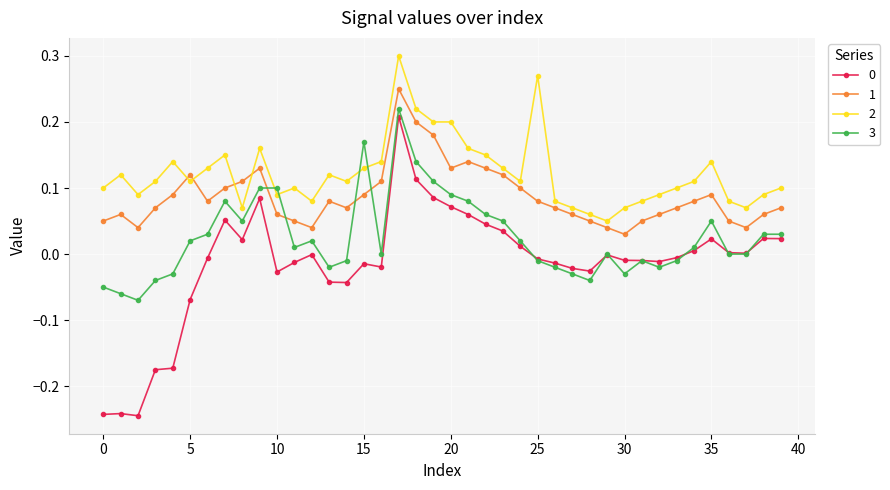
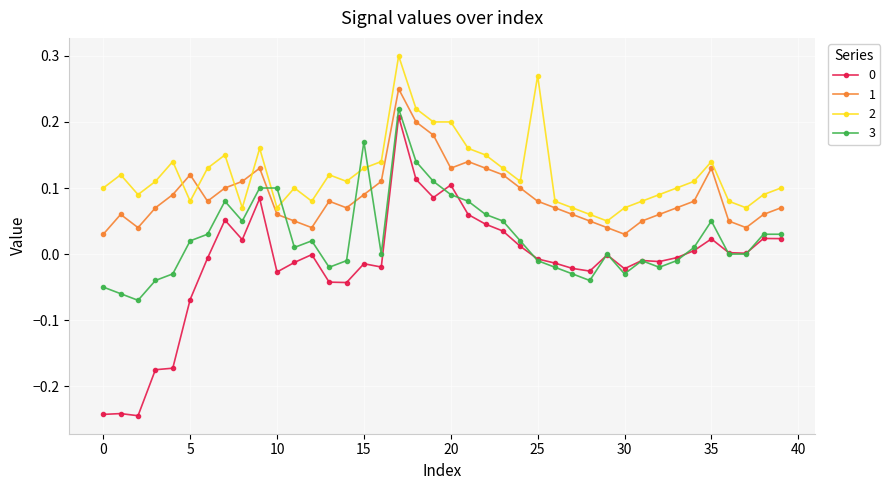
  {
    "0": {
      "0": -0.24,
      "5": -0.07,
      "10": -0.03,
      "15": -0.01,
-     "20": 0.07,
-     "30": -0.01,
+     "20": 0.10,
+     "30": -0.02,
      "35": 0.02
    },
    "1": {
-     "0": 0.05,
+     "0": 0.03,
      "5": 0.12,
      "10": 0.06,
      "15": 0.09,
      "20": 0.13,
      "25": 0.08,
      "30": 0.03,
-     "35": 0.09
+     "35": 0.13
    },
    "2": {
      "0": 0.10,
-     "5": 0.11,
-     "10": 0.09,
+     "5": 0.08,
+     "10": 0.07,
      "15": 0.13,
      "20": 0.20,
      "25": 0.27,
      "30": 0.07,
      "35": 0.14
    },
    "3": {
      "0": -0.05,
      "5": 0.02,
      "10": 0.10,
      "15": 0.17,
      "20": 0.09,
      "30": -0.03,
      "35": 0.05
    }
  }
